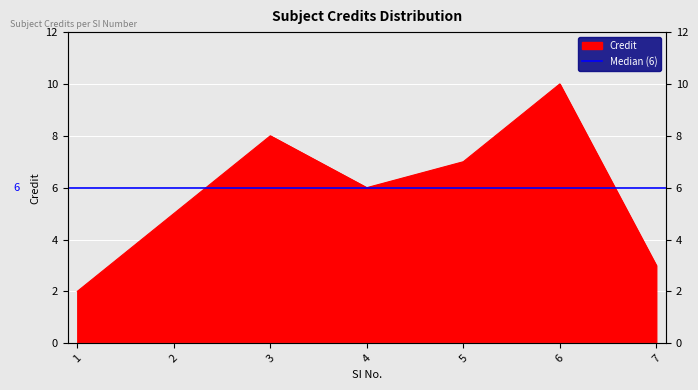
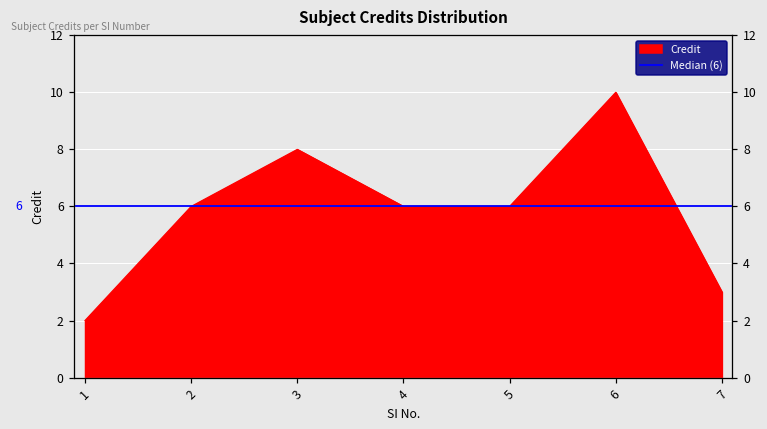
  {
    "1": 2,
-   "2": 5,
+   "2": 6,
    "3": 8,
    "4": 6,
-   "5": 7,
+   "5": 6,
    "6": 10,
    "7": 3
  }
